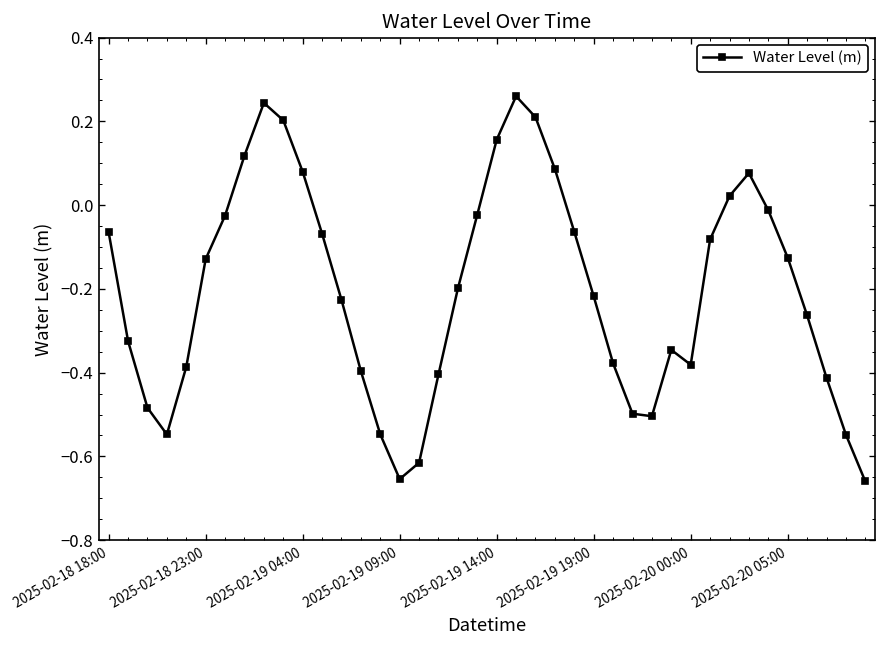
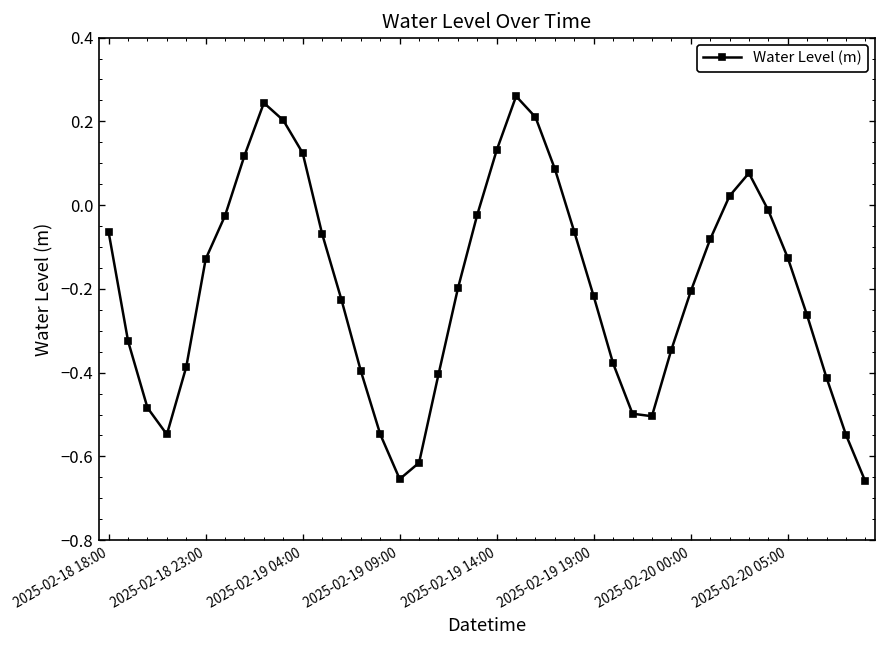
  {
    "2025-02-18 18:00": -0.07,
    "2025-02-18 23:00": -0.13,
-   "2025-02-19 04:00": 0.08,
+   "2025-02-19 04:00": 0.12,
    "2025-02-19 09:00": -0.65,
-   "2025-02-19 14:00": 0.16,
+   "2025-02-19 14:00": 0.13,
    "2025-02-19 19:00": -0.22,
-   "2025-02-20 00:00": -0.38,
+   "2025-02-20 00:00": -0.21,
    "2025-02-20 05:00": -0.13
  }
